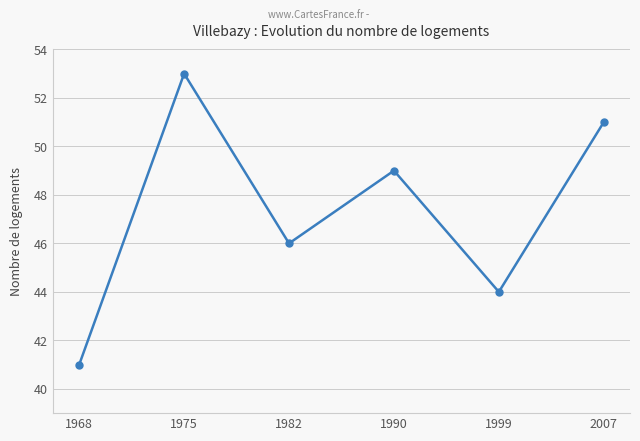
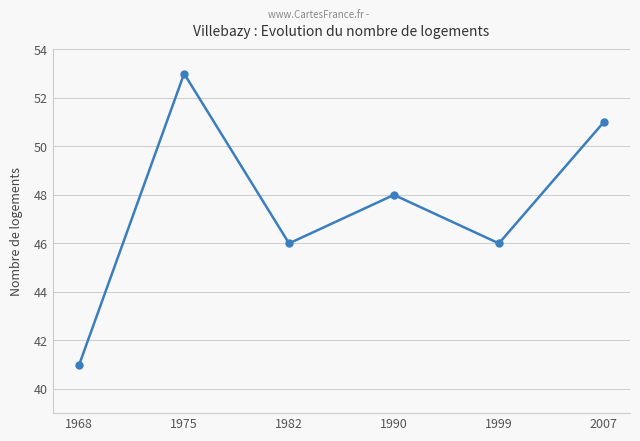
  {
    "1968": 41.0,
    "1975": 53.0,
    "1982": 46.0,
-   "1990": 49.0,
-   "1999": 44.0,
+   "1990": 48.0,
+   "1999": 46.0,
    "2007": 51.0
  }
